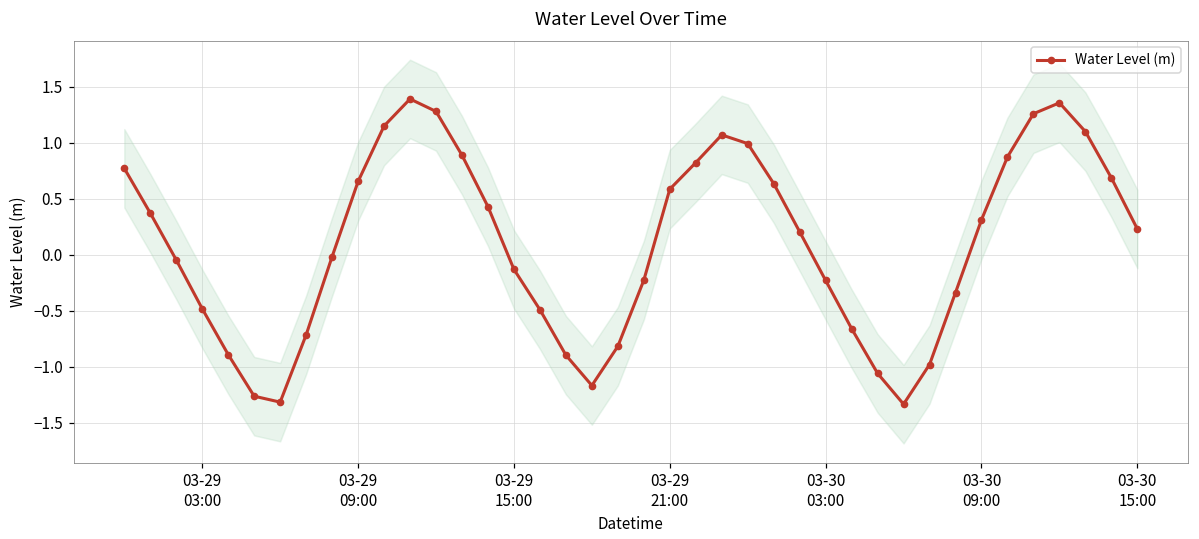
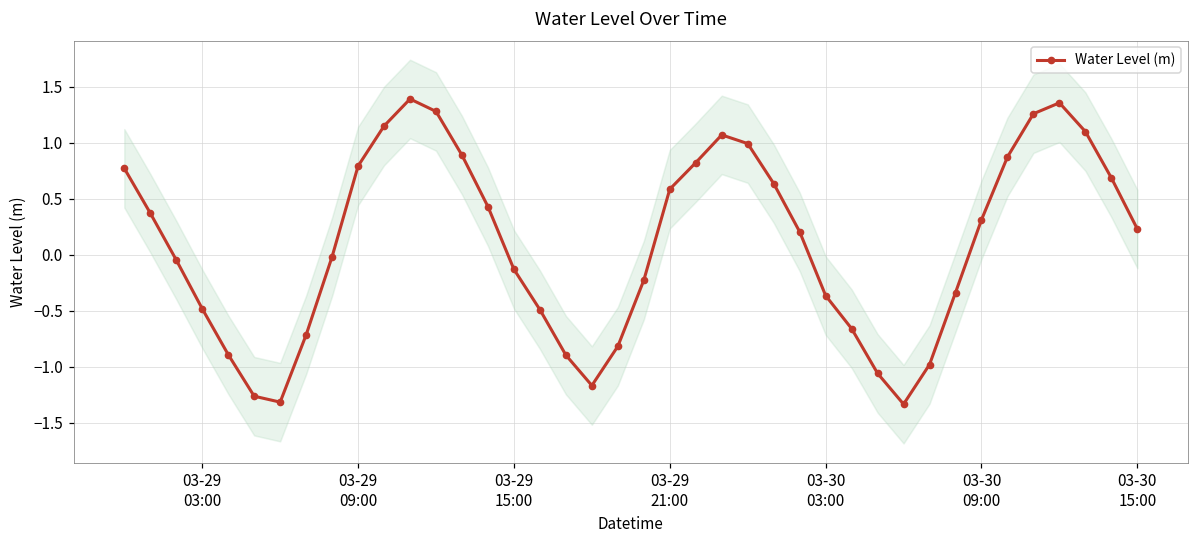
  {
    "Water Level (m)": {
      "03-29 03:00": -0.48,
-     "03-29 09:00": 0.65,
+     "03-29 09:00": 0.79,
      "03-29 15:00": -0.13,
      "03-29 21:00": 0.59,
-     "03-30 03:00": -0.23,
+     "03-30 03:00": -0.36,
      "03-30 09:00": 0.31,
      "03-30 15:00": 0.23
    }
  }
